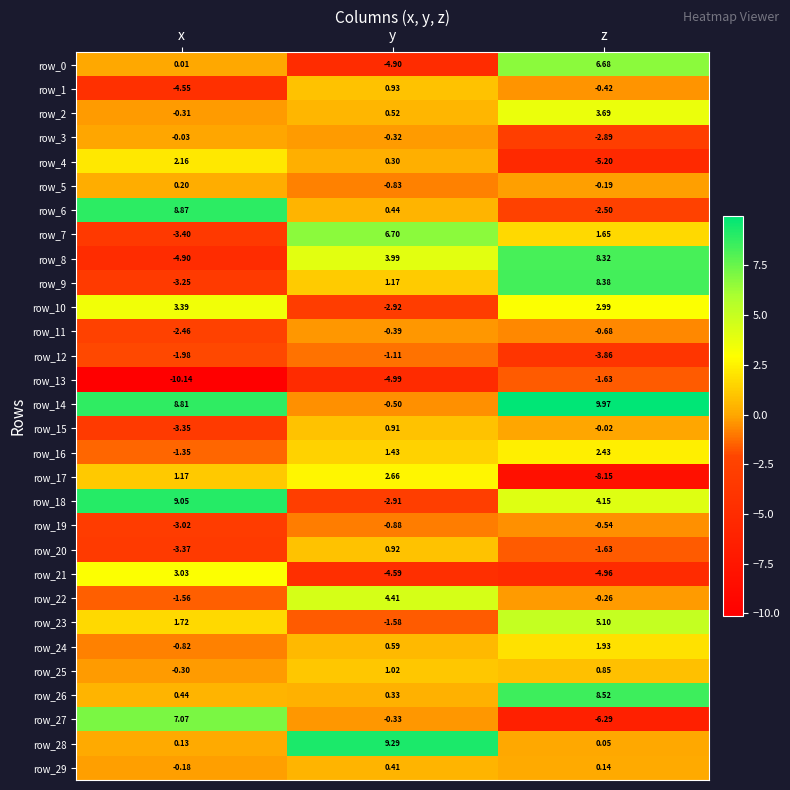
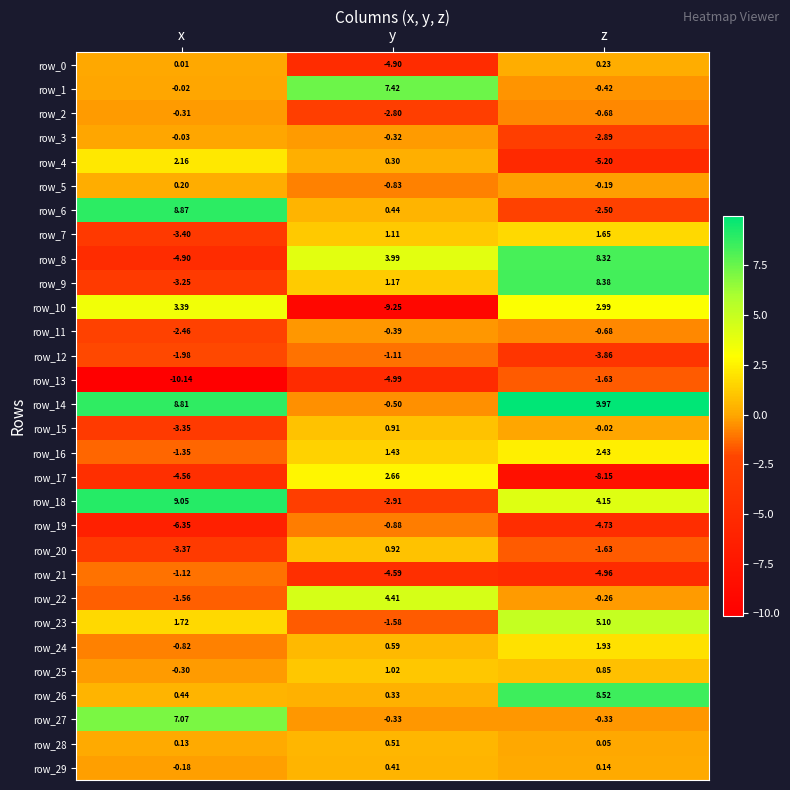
  {
    "row_0": {
      "x": 0.01,
      "y": -4.90,
-     "z": 6.68
+     "z": 0.23
    },
    "row_1": {
-     "x": -4.55,
-     "y": 0.93,
+     "x": -0.02,
+     "y": 7.42,
      "z": -0.42
    },
    "row_2": {
      "x": -0.31,
-     "y": 0.52,
-     "z": 3.69
+     "y": -2.80,
+     "z": -0.68
    },
    "row_3": {
      "x": -0.03,
      "y": -0.32,
      "z": -2.89
    },
    "row_4": {
      "x": 2.16,
      "y": 0.30,
      "z": -5.20
    },
    "row_5": {
      "x": 0.20,
      "y": -0.83,
      "z": -0.19
    },
    "row_6": {
      "x": 8.87,
      "y": 0.44,
      "z": -2.50
    },
    "row_7": {
      "x": -3.40,
-     "y": 6.70,
+     "y": 1.11,
      "z": 1.65
    },
    "row_8": {
      "x": -4.90,
      "y": 3.99,
      "z": 8.32
    },
    "row_9": {
      "x": -3.25,
      "y": 1.17,
      "z": 8.38
    },
    "row_10": {
      "x": 3.39,
-     "y": -2.92,
+     "y": -9.25,
      "z": 2.99
    },
    "row_11": {
      "x": -2.46,
      "y": -0.39,
      "z": -0.68
    },
    "row_12": {
      "x": -1.98,
      "y": -1.11,
      "z": -3.86
    },
    "row_13": {
      "x": -10.14,
      "y": -4.99,
      "z": -1.63
    },
    "row_14": {
      "x": 8.81,
      "y": -0.50,
      "z": 9.97
    },
    "row_15": {
      "x": -3.35,
      "y": 0.91,
      "z": -0.02
    },
    "row_16": {
      "x": -1.35,
      "y": 1.43,
      "z": 2.43
    },
    "row_17": {
-     "x": 1.17,
+     "x": -4.56,
      "y": 2.66,
      "z": -8.15
    },
    "row_18": {
      "x": 9.05,
      "y": -2.91,
      "z": 4.15
    },
    "row_19": {
-     "x": -3.02,
+     "x": -6.35,
      "y": -0.88,
-     "z": -0.54
+     "z": -4.73
    },
    "row_20": {
      "x": -3.37,
      "y": 0.92,
      "z": -1.63
    },
    "row_21": {
-     "x": 3.03,
+     "x": -1.12,
      "y": -4.59,
      "z": -4.96
    },
    "row_22": {
      "x": -1.56,
      "y": 4.41,
      "z": -0.26
    },
    "row_23": {
      "x": 1.72,
      "y": -1.58,
      "z": 5.10
    },
    "row_24": {
      "x": -0.82,
      "y": 0.59,
      "z": 1.93
    },
    "row_25": {
      "x": -0.30,
      "y": 1.02,
      "z": 0.85
    },
    "row_26": {
      "x": 0.44,
      "y": 0.33,
      "z": 8.52
    },
    "row_27": {
      "x": 7.07,
      "y": -0.33,
-     "z": -6.29
+     "z": -0.33
    },
    "row_28": {
      "x": 0.13,
-     "y": 9.29,
+     "y": 0.51,
      "z": 0.05
    },
    "row_29": {
      "x": -0.18,
      "y": 0.41,
      "z": 0.14
    }
  }
